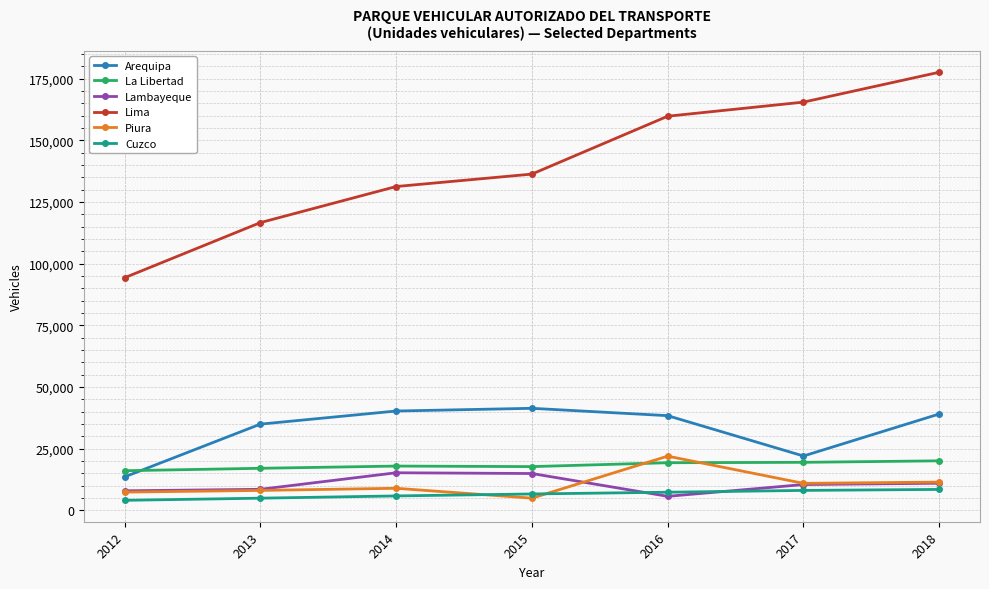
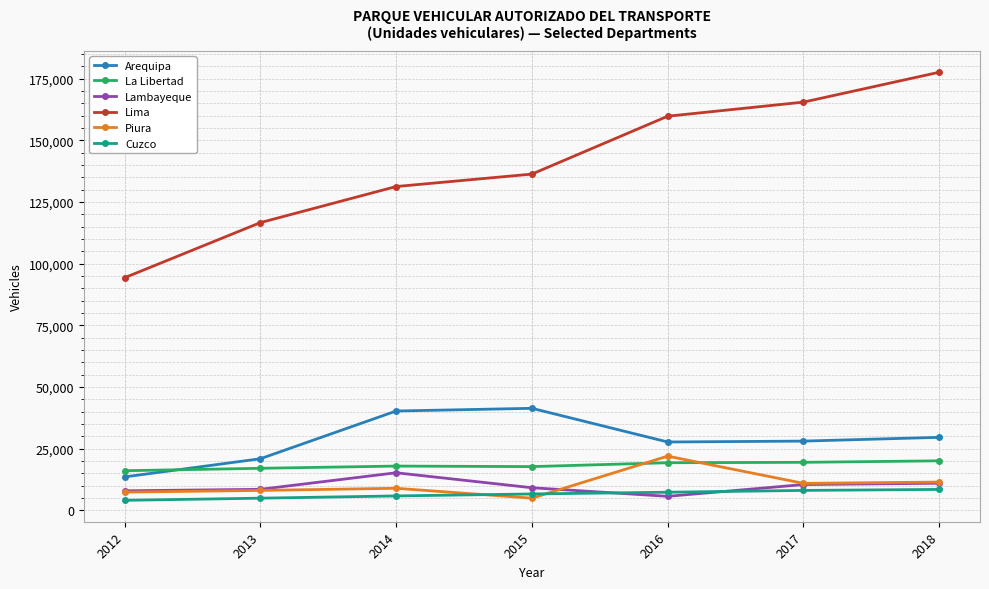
  {
    "Arequipa": {
      "2012": "14,000",
-     "2013": "35,000",
+     "2013": "21,000",
      "2014": "40,000",
      "2015": "41,000",
-     "2016": "38,000",
-     "2017": "22,000",
-     "2018": "39,000"
+     "2016": "28,000",
+     "2017": "28,000",
+     "2018": "30,000"
    },
    "Lambayeque": {
      "2014": "15,000",
-     "2015": "15,000",
+     "2015": "9,000",
      "2016": "6,000"
    },
    "Lima": {
      "2012": "94,000",
      "2013": "117,000",
      "2014": "131,000",
      "2015": "136,000",
      "2016": "160,000",
      "2017": "165,000",
      "2018": "178,000"
    },
    "Piura": {
      "2014": "9,000",
      "2015": "5,000",
      "2016": "22,000"
    }
  }
